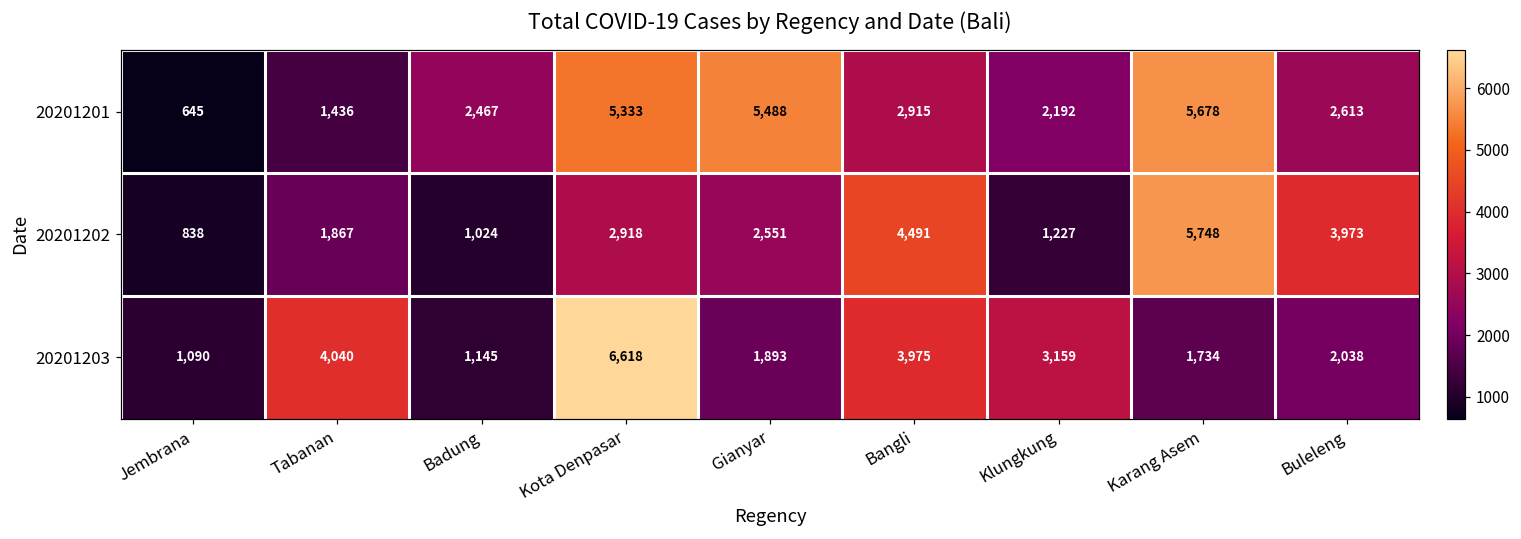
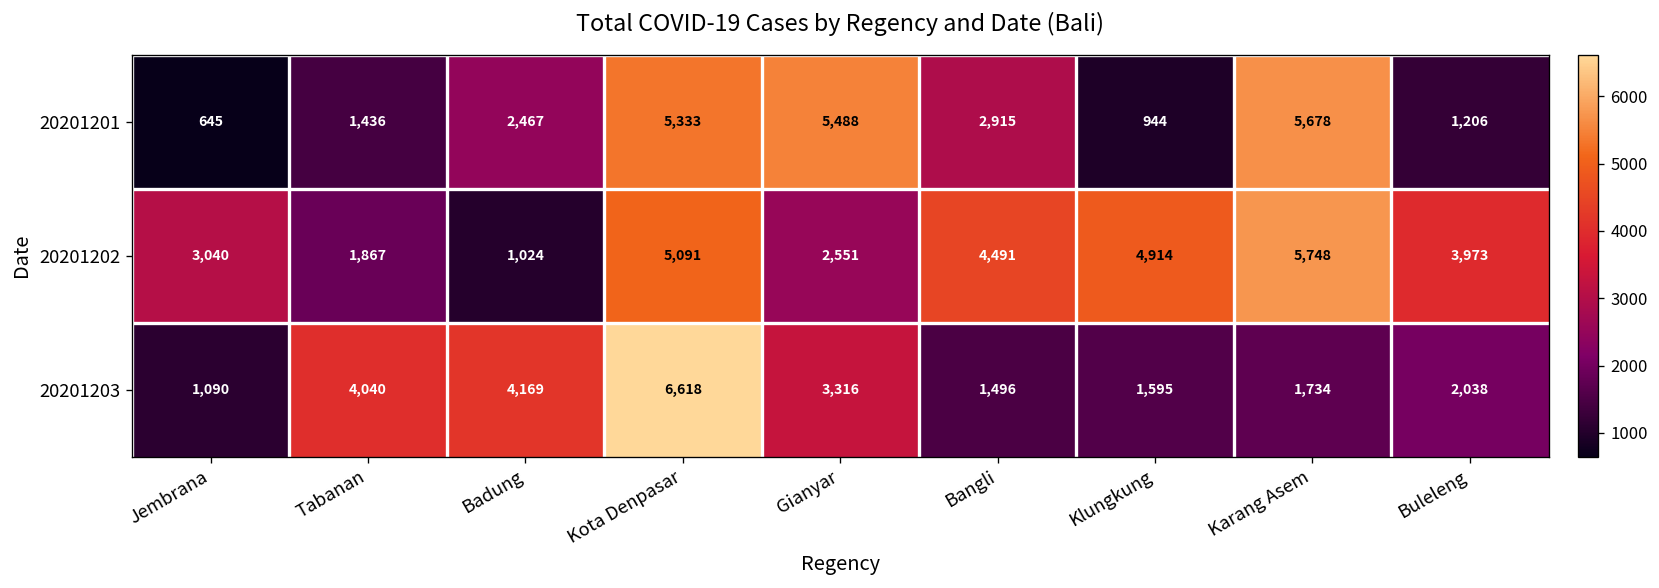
  {
    "20201201": {
      "Jembrana": "645",
      "Tabanan": "1,436",
      "Badung": "2,467",
      "Kota Denpasar": "5,333",
      "Gianyar": "5,488",
      "Bangli": "2,915",
-     "Klungkung": "2,192",
+     "Klungkung": "944",
      "Karang Asem": "5,678",
-     "Buleleng": "2,613"
+     "Buleleng": "1,206"
    },
    "20201202": {
-     "Jembrana": "838",
+     "Jembrana": "3,040",
      "Tabanan": "1,867",
      "Badung": "1,024",
-     "Kota Denpasar": "2,918",
+     "Kota Denpasar": "5,091",
      "Gianyar": "2,551",
      "Bangli": "4,491",
-     "Klungkung": "1,227",
+     "Klungkung": "4,914",
      "Karang Asem": "5,748",
      "Buleleng": "3,973"
    },
    "20201203": {
      "Jembrana": "1,090",
      "Tabanan": "4,040",
-     "Badung": "1,145",
+     "Badung": "4,169",
      "Kota Denpasar": "6,618",
-     "Gianyar": "1,893",
-     "Bangli": "3,975",
-     "Klungkung": "3,159",
+     "Gianyar": "3,316",
+     "Bangli": "1,496",
+     "Klungkung": "1,595",
      "Karang Asem": "1,734",
      "Buleleng": "2,038"
    }
  }
